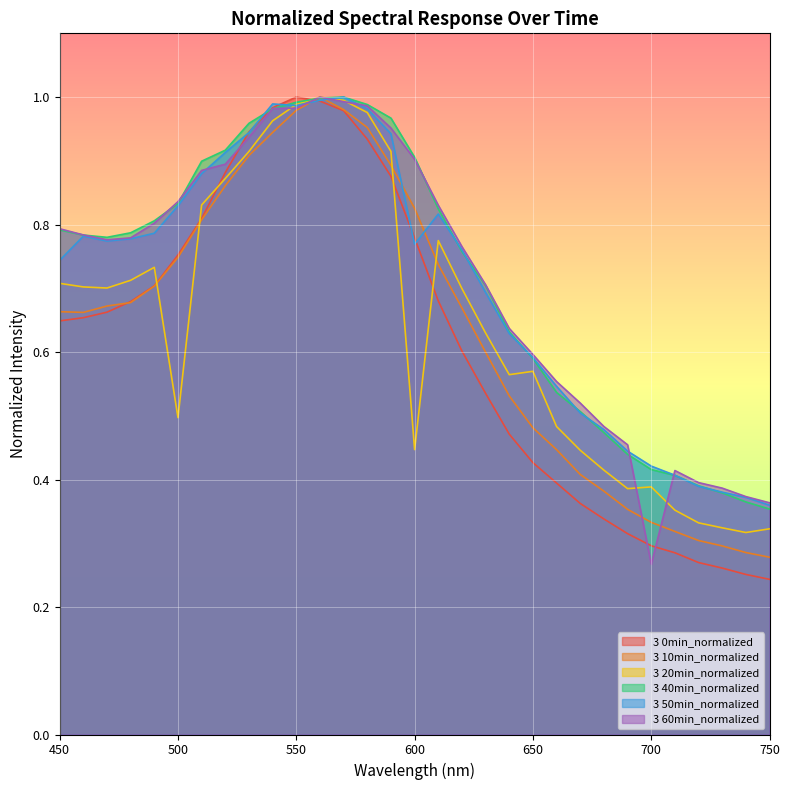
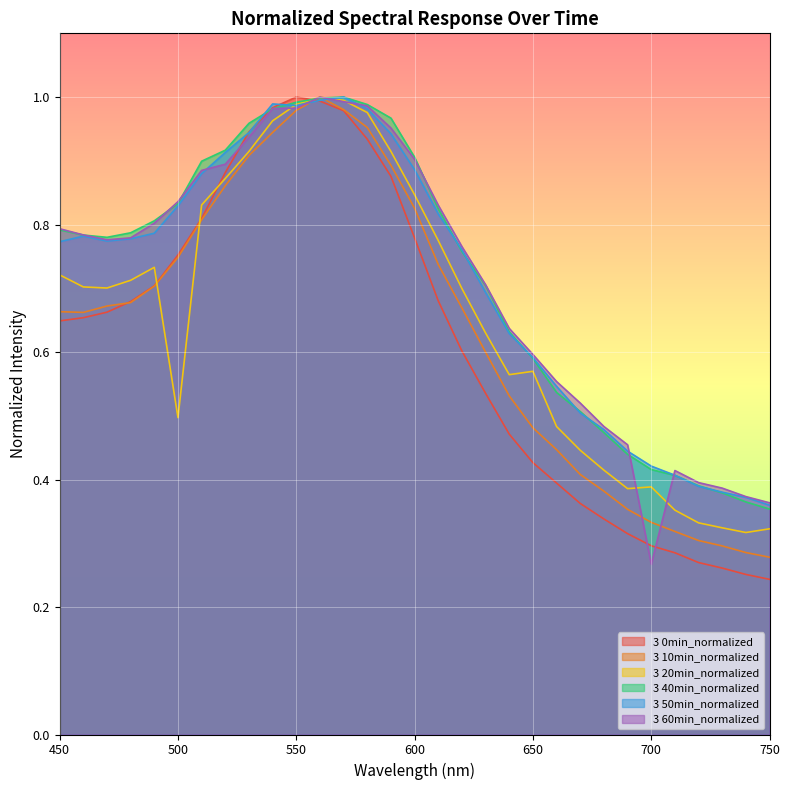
  {
    "3 20min_normalized": {
-     "450": 0.71,
+     "450": 0.72,
      "500": 0.50,
-     "600": 0.45,
+     "600": 0.85,
      "650": 0.57,
      "700": 0.39,
      "750": 0.32
    },
    "3 40min_normalized": {
      "700": 0.42,
      "750": 0.35
    },
    "3 50min_normalized": {
-     "450": 0.74,
-     "600": 0.77,
+     "450": 0.77,
+     "600": 0.89,
      "700": 0.42
    },
    "3 60min_normalized": {
      "650": 0.60,
      "700": 0.27
    }
  }
